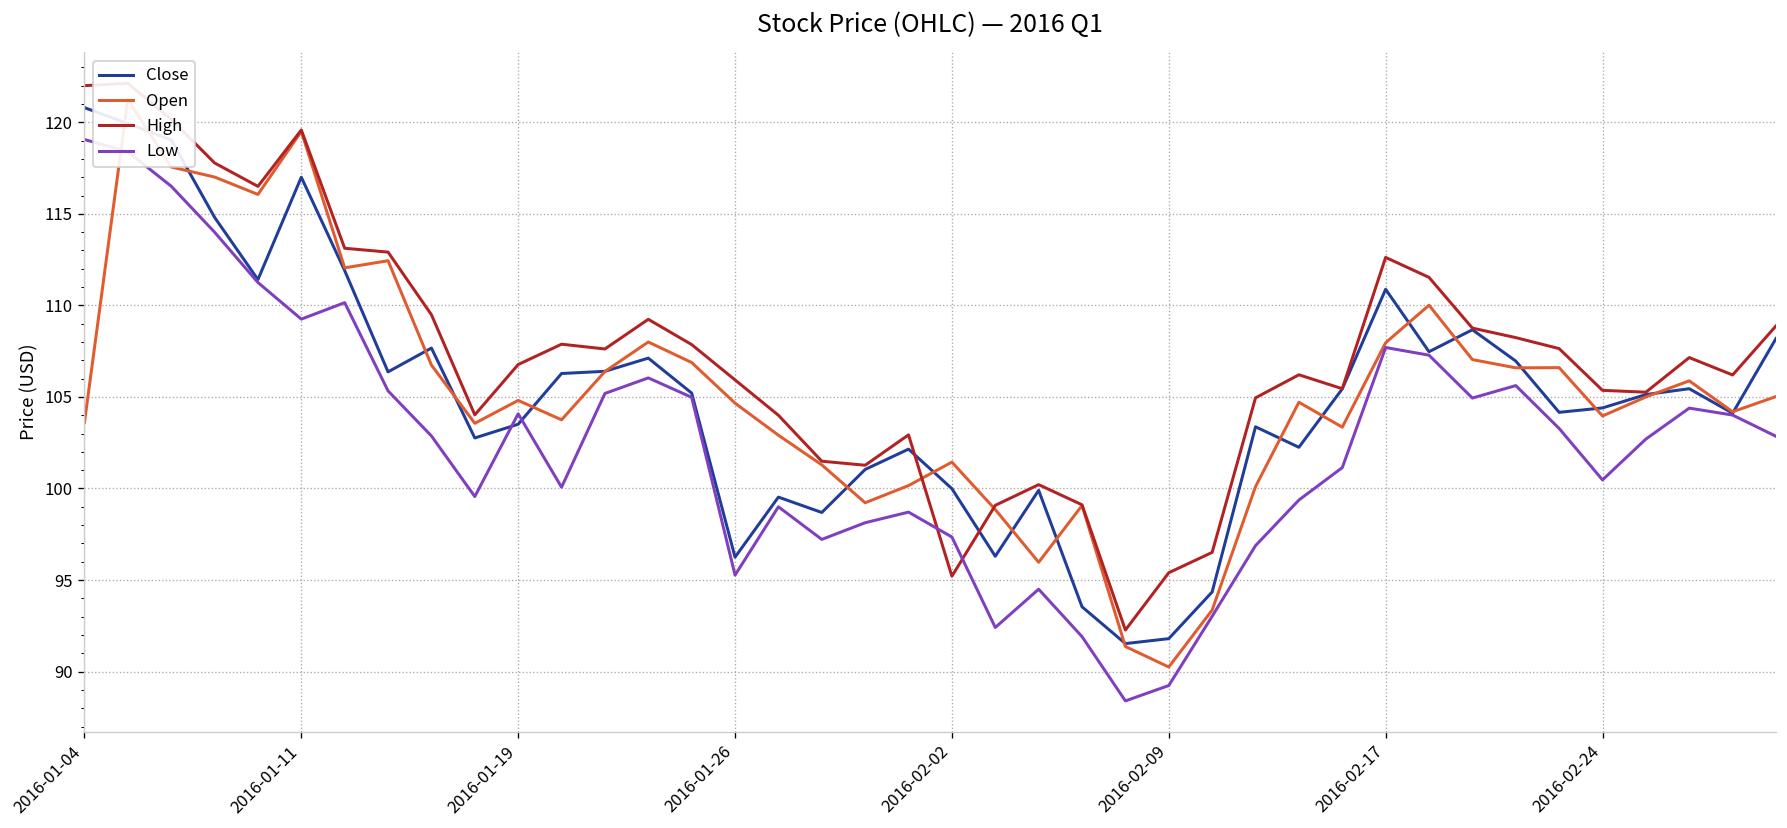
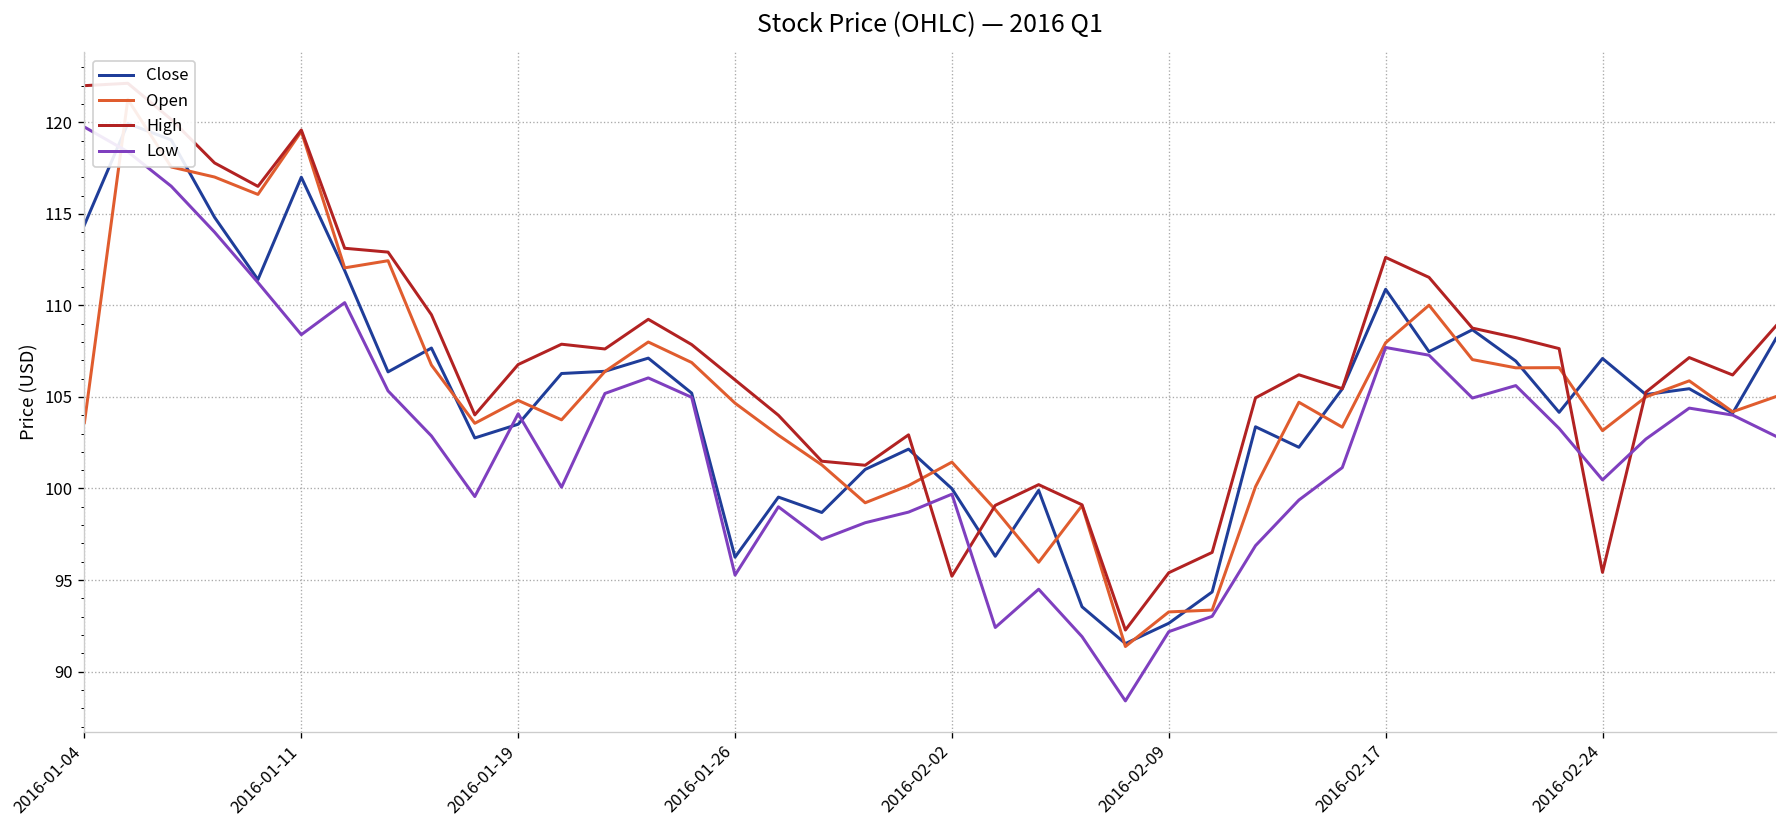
  {
    "Close": {
-     "2016-01-04": 120.8,
+     "2016-01-04": 114.4,
      "2016-01-11": 117.0,
      "2016-01-19": 103.5,
      "2016-01-26": 96.3,
      "2016-02-02": 100.0,
-     "2016-02-09": 91.8,
+     "2016-02-09": 92.6,
      "2016-02-17": 110.9,
-     "2016-02-24": 104.4
+     "2016-02-24": 107.1
    },
    "Open": {
      "2016-01-04": 103.6,
      "2016-01-19": 104.8,
      "2016-01-26": 104.7,
      "2016-02-02": 101.4,
-     "2016-02-09": 90.3,
+     "2016-02-09": 93.3,
      "2016-02-17": 108.0,
-     "2016-02-24": 104.0
+     "2016-02-24": 103.2
    },
    "High": {
      "2016-01-04": 122.0,
      "2016-01-19": 106.8,
      "2016-01-26": 105.9,
      "2016-02-02": 95.2,
      "2016-02-09": 95.4,
      "2016-02-17": 112.6,
-     "2016-02-24": 105.4
+     "2016-02-24": 95.4
    },
    "Low": {
-     "2016-01-04": 119.1,
-     "2016-01-11": 109.3,
+     "2016-01-04": 119.7,
+     "2016-01-11": 108.4,
      "2016-01-19": 104.1,
      "2016-01-26": 95.3,
-     "2016-02-02": 97.4,
-     "2016-02-09": 89.2,
+     "2016-02-02": 99.7,
+     "2016-02-09": 92.2,
      "2016-02-17": 107.7,
      "2016-02-24": 100.5
    }
  }
